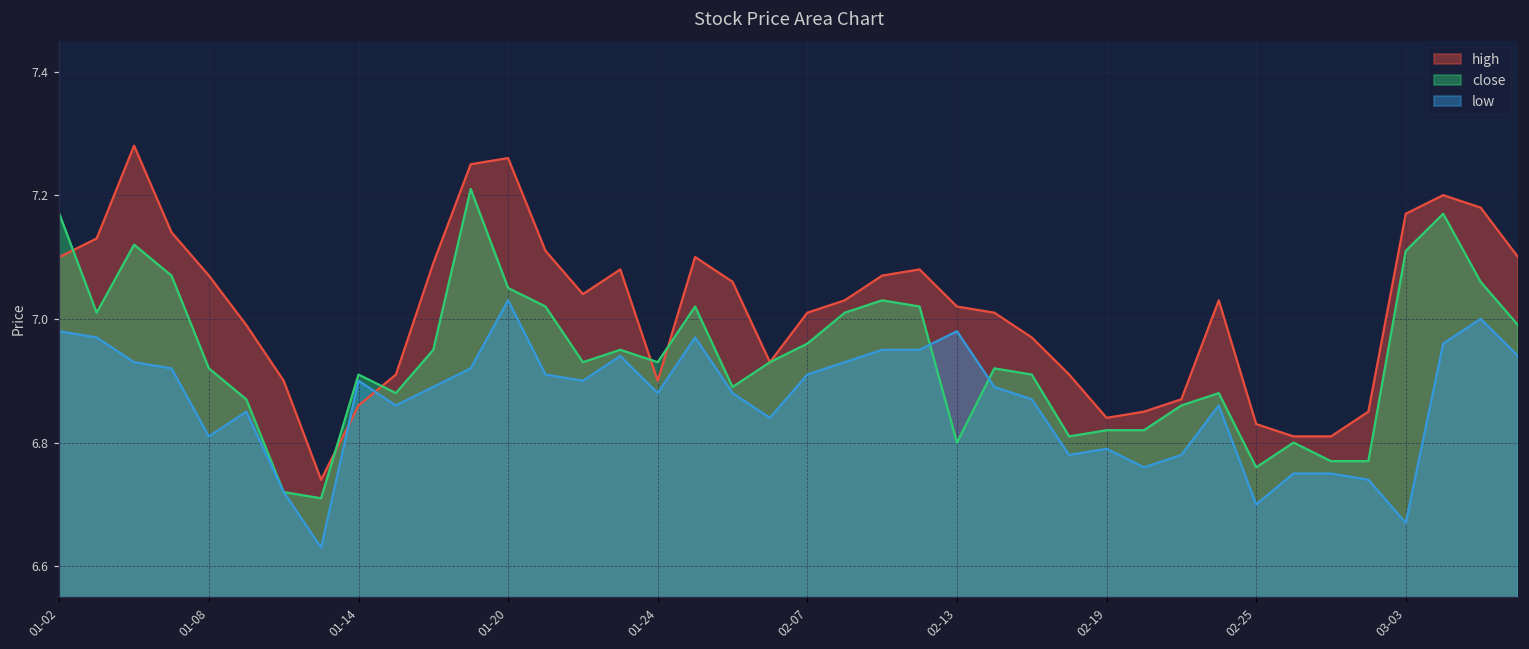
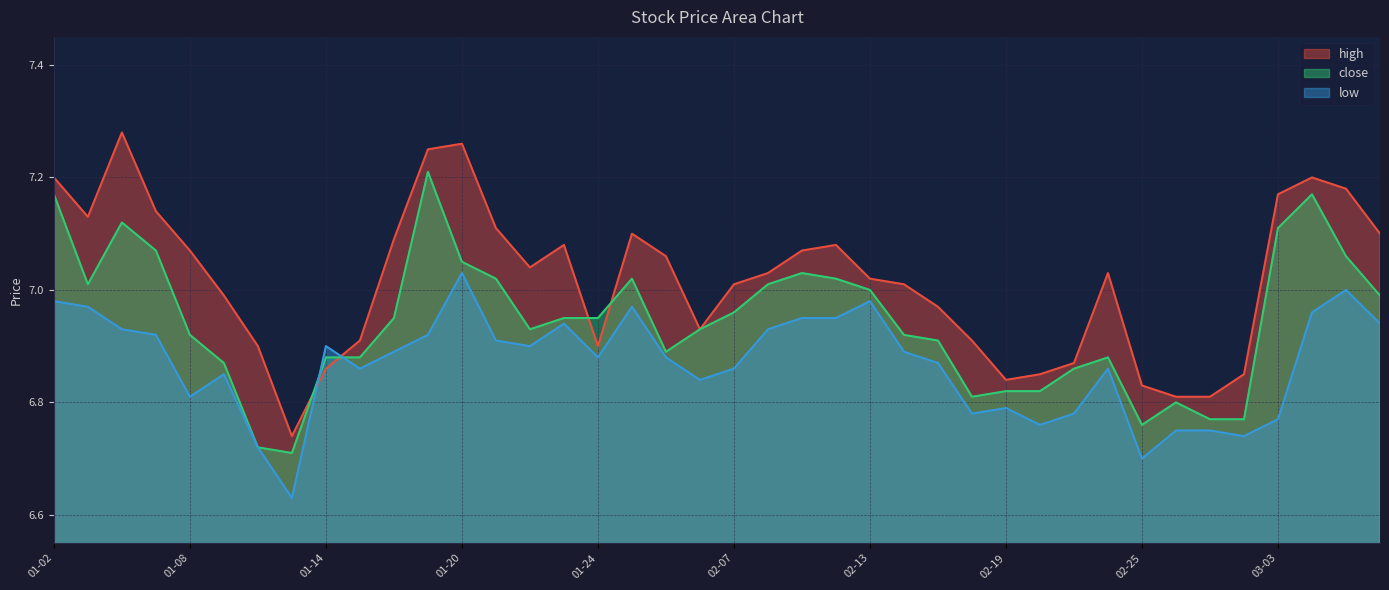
  {
    "high": {
-     "01-02": 7.1,
+     "01-02": 7.2,
      "01-08": 7.07,
      "01-14": 6.86,
      "01-20": 7.26,
      "01-24": 6.9,
      "02-07": 7.01,
      "02-13": 7.02,
      "02-19": 6.84,
      "02-25": 6.83,
      "03-03": 7.17
    },
    "close": {
      "01-02": 7.17,
      "01-08": 6.92,
-     "01-14": 6.91,
+     "01-14": 6.88,
      "01-20": 7.05,
-     "01-24": 6.93,
+     "01-24": 6.95,
      "02-07": 6.96,
-     "02-13": 6.8,
+     "02-13": 7.0,
      "02-19": 6.82,
      "02-25": 6.76,
      "03-03": 7.11
    },
    "low": {
      "01-02": 6.98,
      "01-08": 6.81,
      "01-14": 6.90,
      "01-20": 7.03,
      "01-24": 6.88,
-     "02-07": 6.91,
+     "02-07": 6.86,
      "02-13": 6.98,
      "02-19": 6.79,
      "02-25": 6.70,
-     "03-03": 6.67
+     "03-03": 6.77
    }
  }
